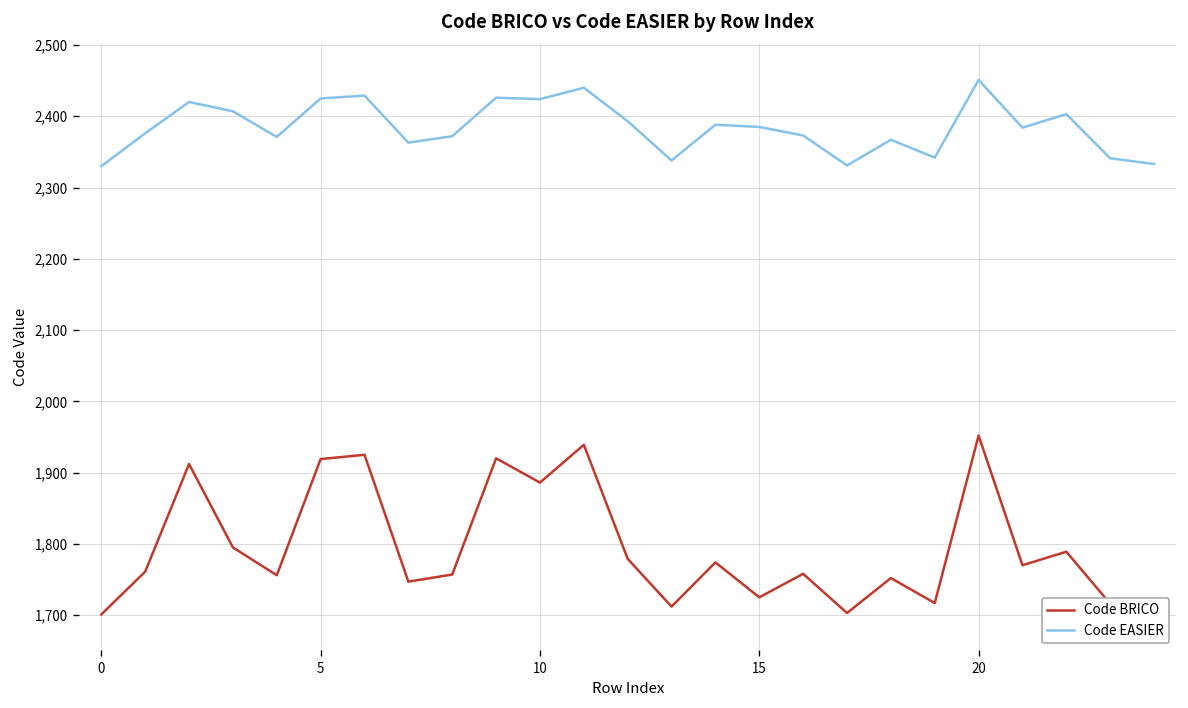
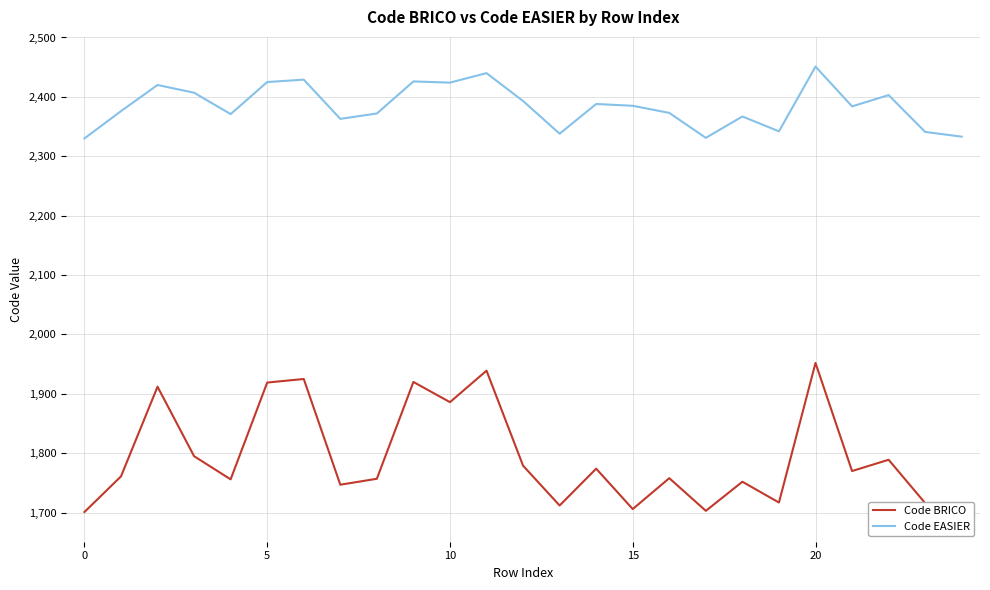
  {
    "Code BRICO": {
      "0": "1,700",
      "5": "1,920",
      "10": "1,890",
-     "15": "1,730",
+     "15": "1,710",
      "20": "1,950"
    },
    "Code EASIER": {
      "0": "2,330",
      "5": "2,430",
      "10": "2,420",
      "15": "2,390",
      "20": "2,450"
    }
  }
